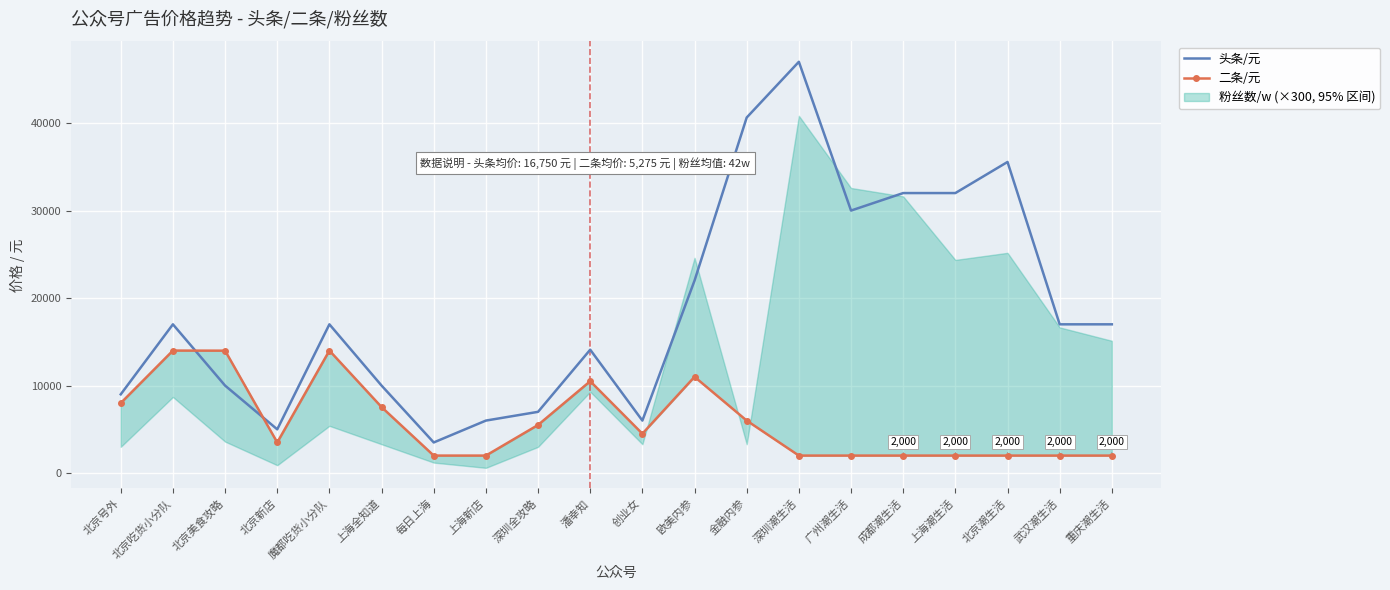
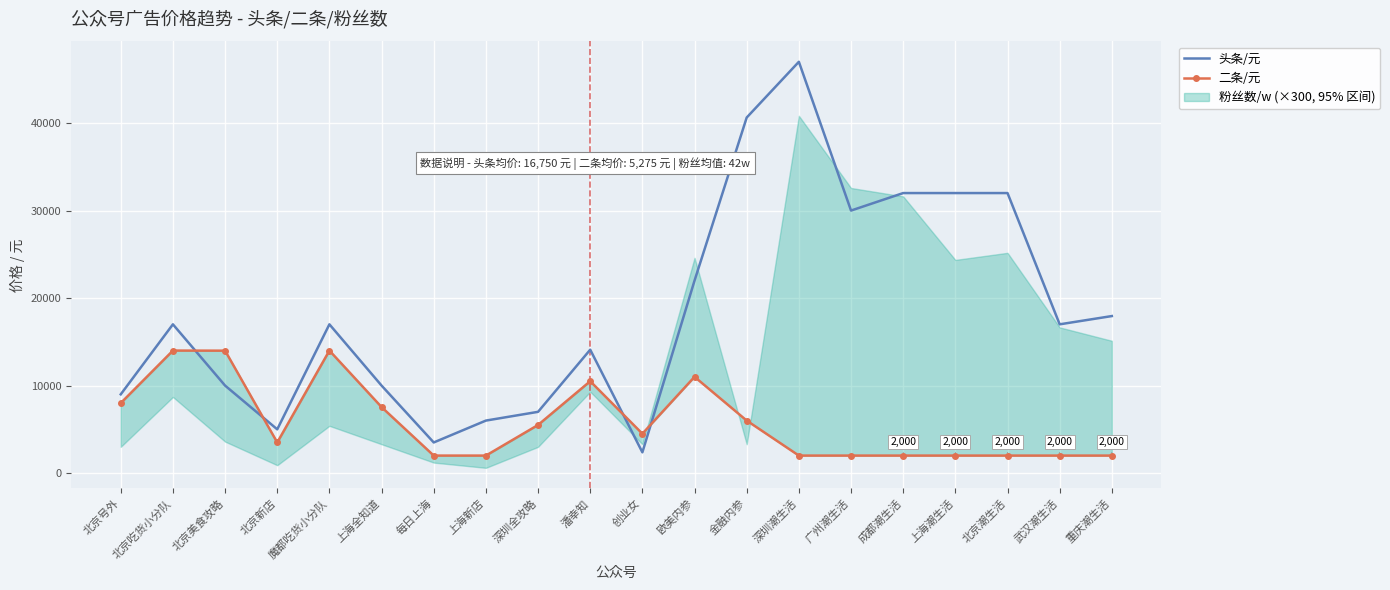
  {
    "头条/元": {
      "北京号外": 9000,
      "北京吃货小分队": 17000,
      "北京美食攻略": 10000,
      "北京新店": 5000,
      "魔都吃货小分队": 17000,
      "上海全知道": 10000,
      "每日上海": 4000,
      "上海新店": 6000,
      "深圳全攻略": 7000,
      "潘幸知": 14000,
-     "创业女": 6000,
+     "创业女": 2000,
      "欧美内参": 22000,
      "金融内参": 41000,
      "深圳潮生活": 47000,
      "广州潮生活": 30000,
      "成都潮生活": 32000,
      "上海潮生活": 32000,
-     "北京潮生活": 36000,
+     "北京潮生活": 32000,
      "武汉潮生活": 17000,
-     "重庆潮生活": 17000
+     "重庆潮生活": 18000
    },
    "二条/元": {
      "欧美内参": 11000,
      "深圳潮生活": 2000,
      "广州潮生活": 2000
    }
  }
